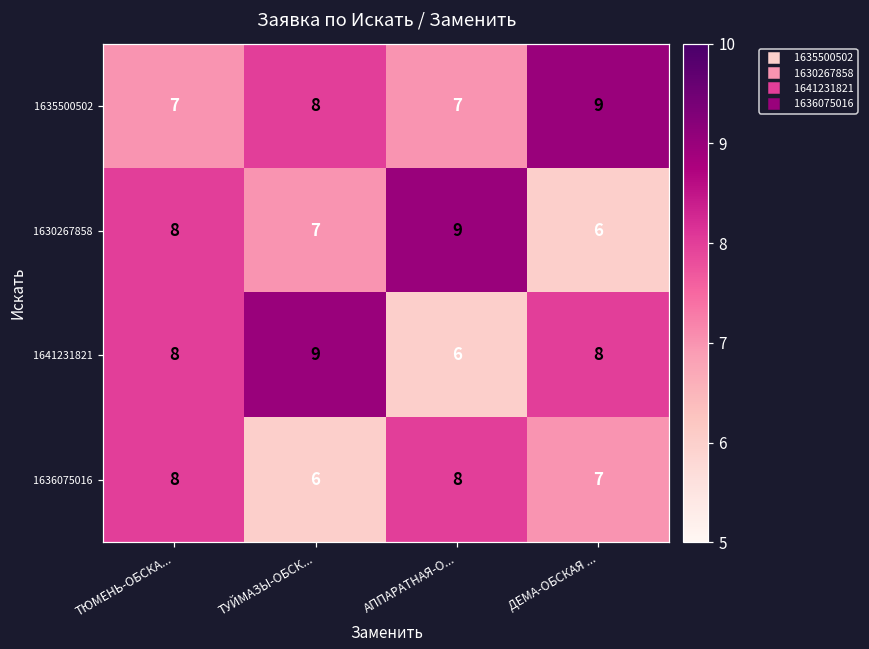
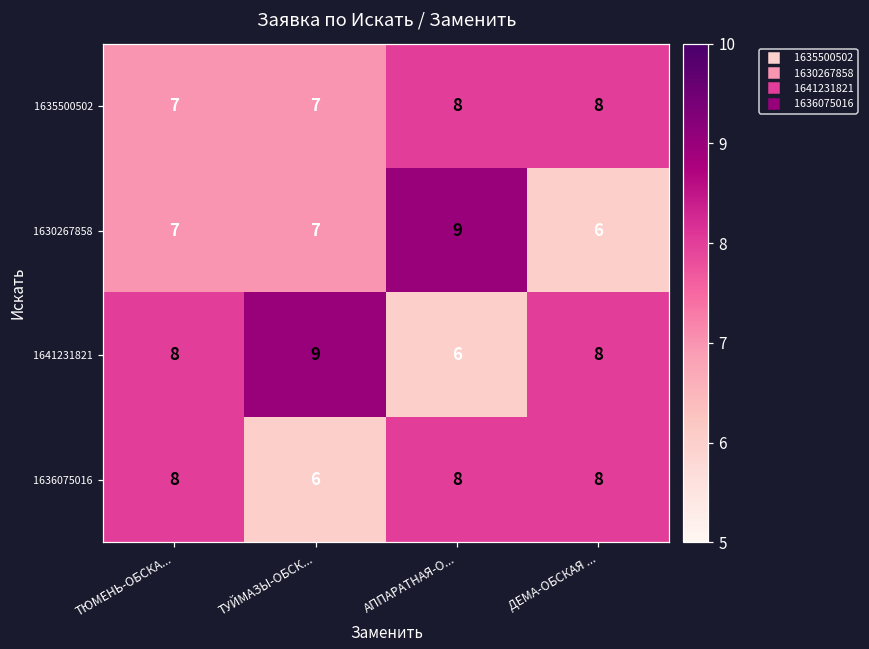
  {
    "1635500502": {
      "ТЮМЕНЬ-ОБСКА...": 7,
-     "ТУЙМАЗЫ-ОБСК...": 8,
-     "АППАРАТНАЯ-О...": 7,
-     "ДЕМА-ОБСКАЯ ...": 9
+     "ТУЙМАЗЫ-ОБСК...": 7,
+     "АППАРАТНАЯ-О...": 8,
+     "ДЕМА-ОБСКАЯ ...": 8
    },
    "1630267858": {
-     "ТЮМЕНЬ-ОБСКА...": 8,
+     "ТЮМЕНЬ-ОБСКА...": 7,
      "ТУЙМАЗЫ-ОБСК...": 7,
      "АППАРАТНАЯ-О...": 9,
      "ДЕМА-ОБСКАЯ ...": 6
    },
    "1641231821": {
      "ТЮМЕНЬ-ОБСКА...": 8,
      "ТУЙМАЗЫ-ОБСК...": 9,
      "АППАРАТНАЯ-О...": 6,
      "ДЕМА-ОБСКАЯ ...": 8
    },
    "1636075016": {
      "ТЮМЕНЬ-ОБСКА...": 8,
      "ТУЙМАЗЫ-ОБСК...": 6,
      "АППАРАТНАЯ-О...": 8,
-     "ДЕМА-ОБСКАЯ ...": 7
+     "ДЕМА-ОБСКАЯ ...": 8
    }
  }
